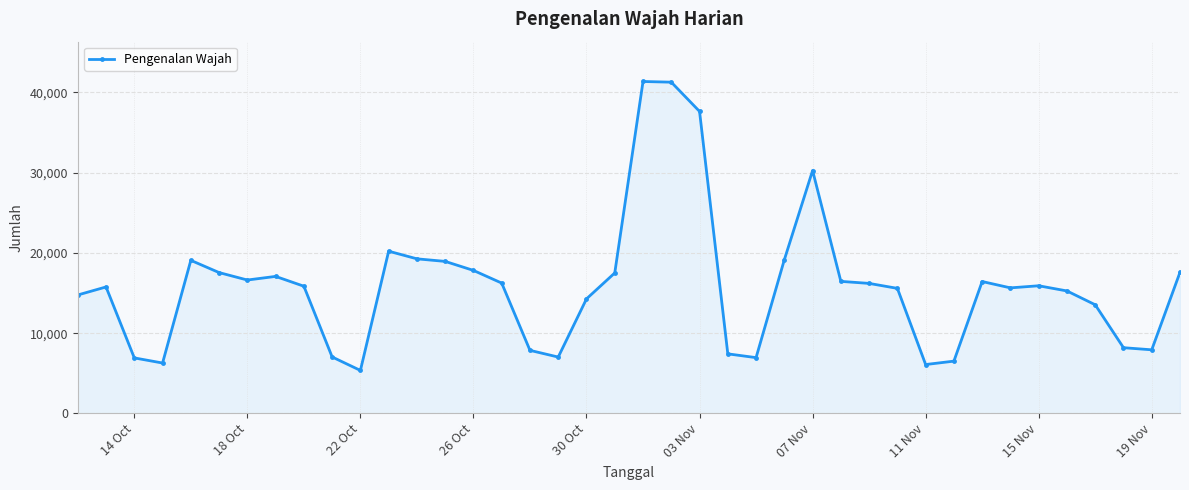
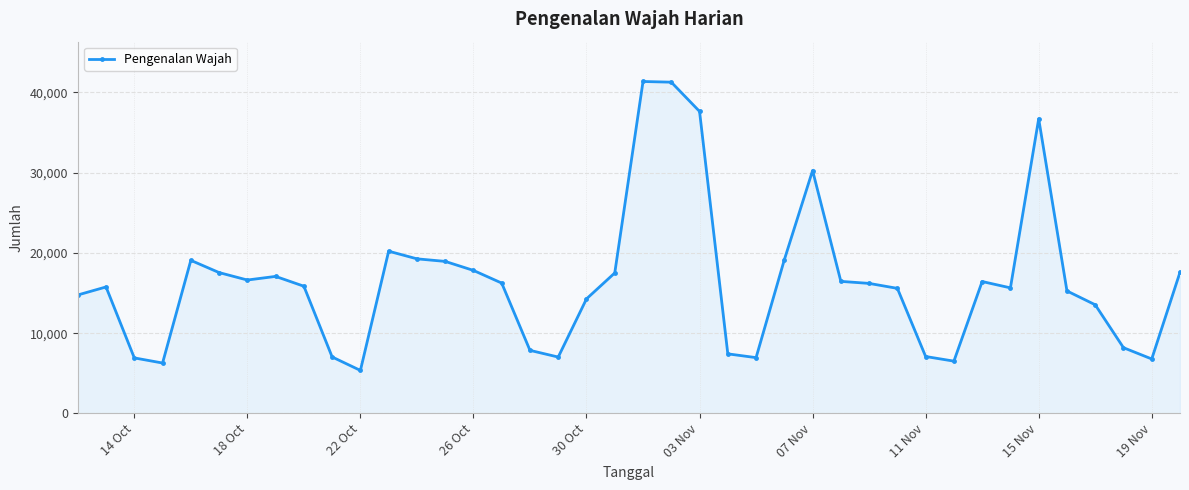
  {
    "14 Oct": "7,000",
    "18 Oct": "17,000",
    "22 Oct": "5,000",
    "26 Oct": "18,000",
    "30 Oct": "14,000",
    "03 Nov": "38,000",
    "07 Nov": "30,000",
-   "11 Nov": "6,000",
-   "15 Nov": "16,000",
-   "19 Nov": "8,000"
+   "11 Nov": "7,000",
+   "15 Nov": "37,000",
+   "19 Nov": "7,000"
  }
